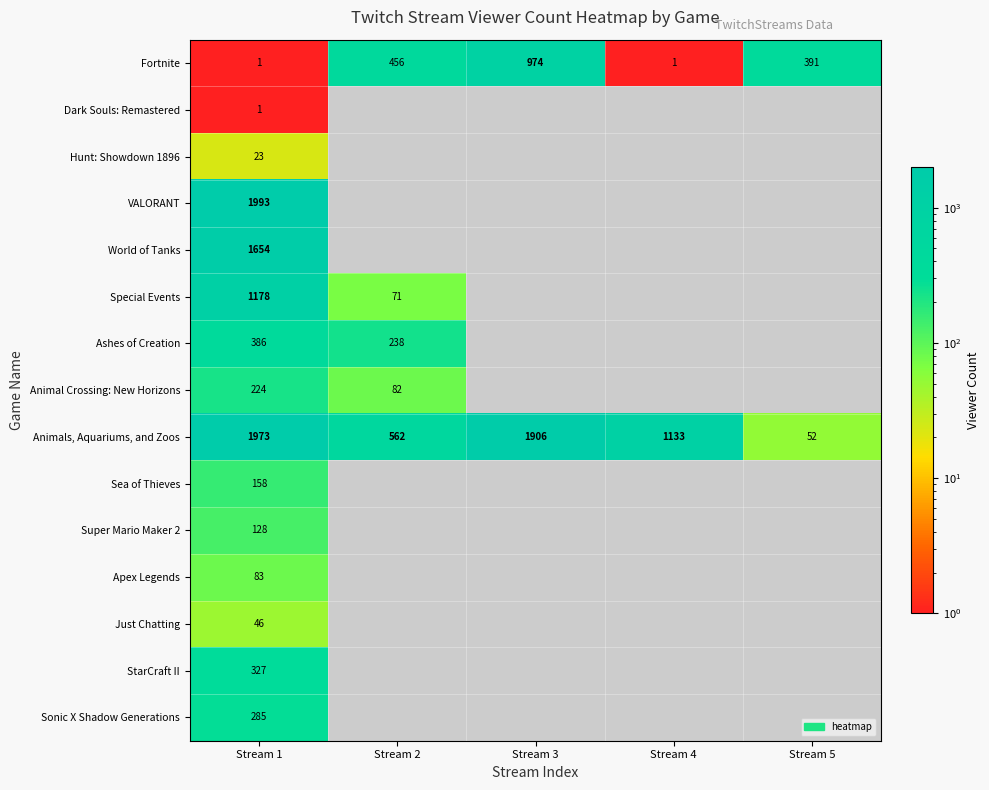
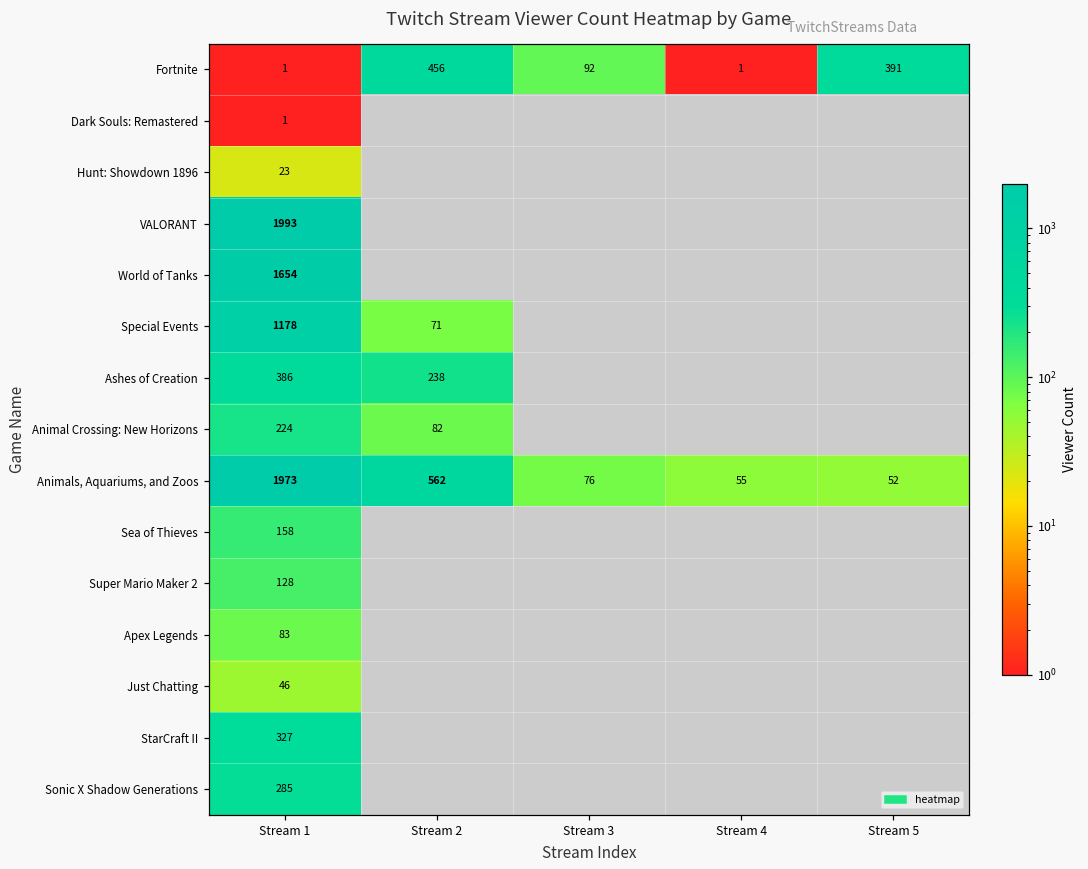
  {
    "Fortnite": {
      "Stream 1": 1,
      "Stream 2": 456,
-     "Stream 3": 974,
+     "Stream 3": 92,
      "Stream 4": 1,
      "Stream 5": 391
    },
    "Dark Souls: Remastered": {
      "Stream 1": 1
    },
    "Hunt: Showdown 1896": {
      "Stream 1": 23
    },
    "VALORANT": {
      "Stream 1": 1993
    },
    "World of Tanks": {
      "Stream 1": 1654
    },
    "Special Events": {
      "Stream 1": 1178,
      "Stream 2": 71
    },
    "Ashes of Creation": {
      "Stream 1": 386,
      "Stream 2": 238
    },
    "Animal Crossing: New Horizons": {
      "Stream 1": 224,
      "Stream 2": 82
    },
    "Animals, Aquariums, and Zoos": {
      "Stream 1": 1973,
      "Stream 2": 562,
-     "Stream 3": 1906,
-     "Stream 4": 1133,
+     "Stream 3": 76,
+     "Stream 4": 55,
      "Stream 5": 52
    },
    "Sea of Thieves": {
      "Stream 1": 158
    },
    "Super Mario Maker 2": {
      "Stream 1": 128
    },
    "Apex Legends": {
      "Stream 1": 83
    },
    "Just Chatting": {
      "Stream 1": 46
    },
    "StarCraft II": {
      "Stream 1": 327
    },
    "Sonic X Shadow Generations": {
      "Stream 1": 285
    }
  }
